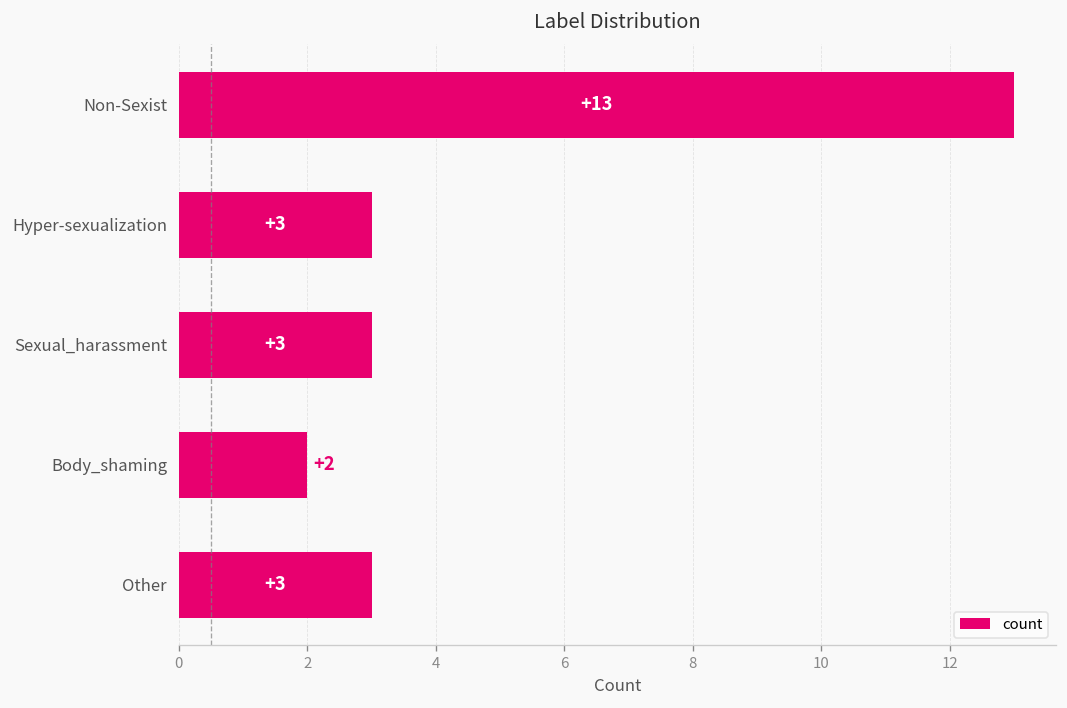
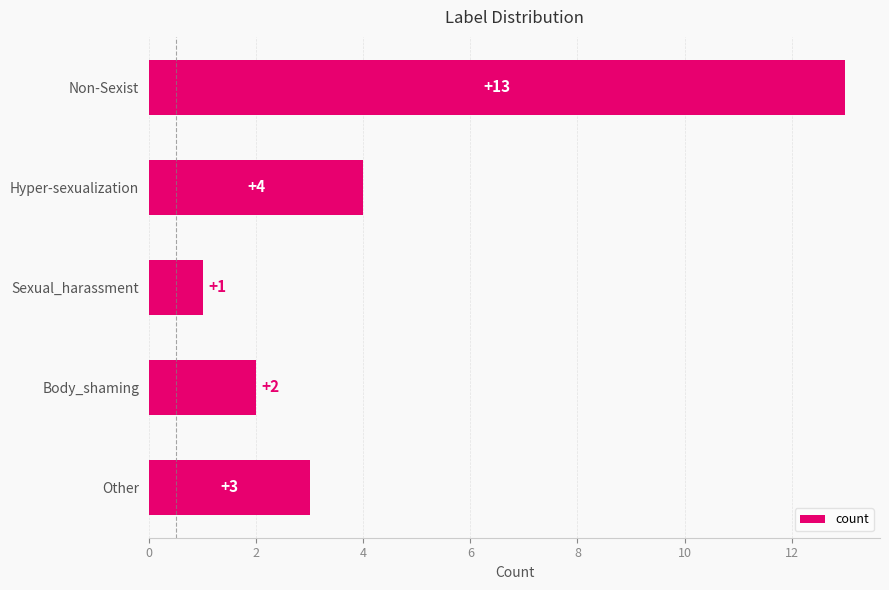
  {
    "Non-Sexist": "+13",
-   "Hyper-sexualization": "+3",
-   "Sexual_harassment": "+3",
+   "Hyper-sexualization": "+4",
+   "Sexual_harassment": "+1",
    "Body_shaming": "+2",
    "Other": "+3"
  }
